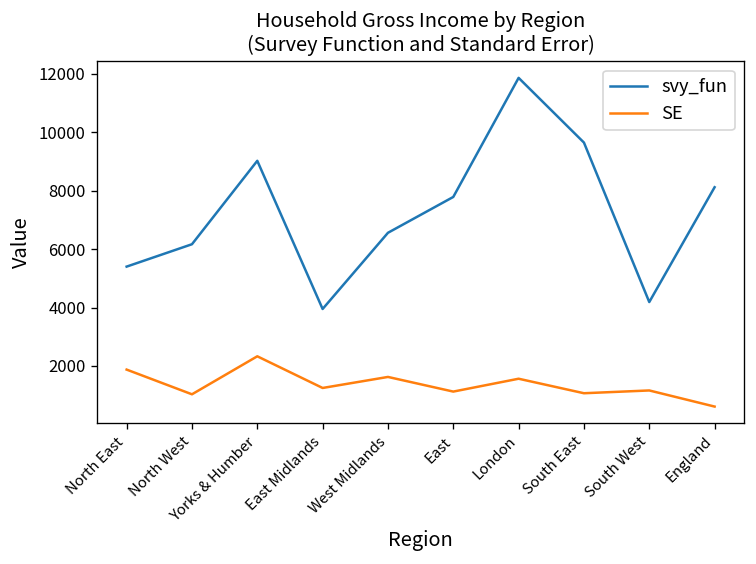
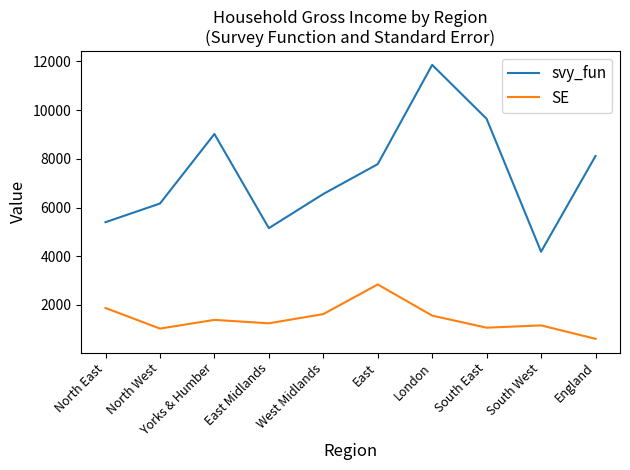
  {
    "svy_fun": {
      "North East": 5400,
      "North West": 6200,
      "Yorks & Humber": 9000,
-     "East Midlands": 3900,
+     "East Midlands": 5200,
      "West Midlands": 6600,
      "East": 7800,
      "London": 11900,
      "South East": 9600,
      "South West": 4200,
      "England": 8100
    },
    "SE": {
      "North East": 1900,
      "North West": 1000,
-     "Yorks & Humber": 2300,
+     "Yorks & Humber": 1400,
      "East Midlands": 1200,
      "West Midlands": 1600,
-     "East": 1100,
+     "East": 2800,
      "London": 1600,
      "South East": 1100,
      "South West": 1200,
      "England": 600
    }
  }
